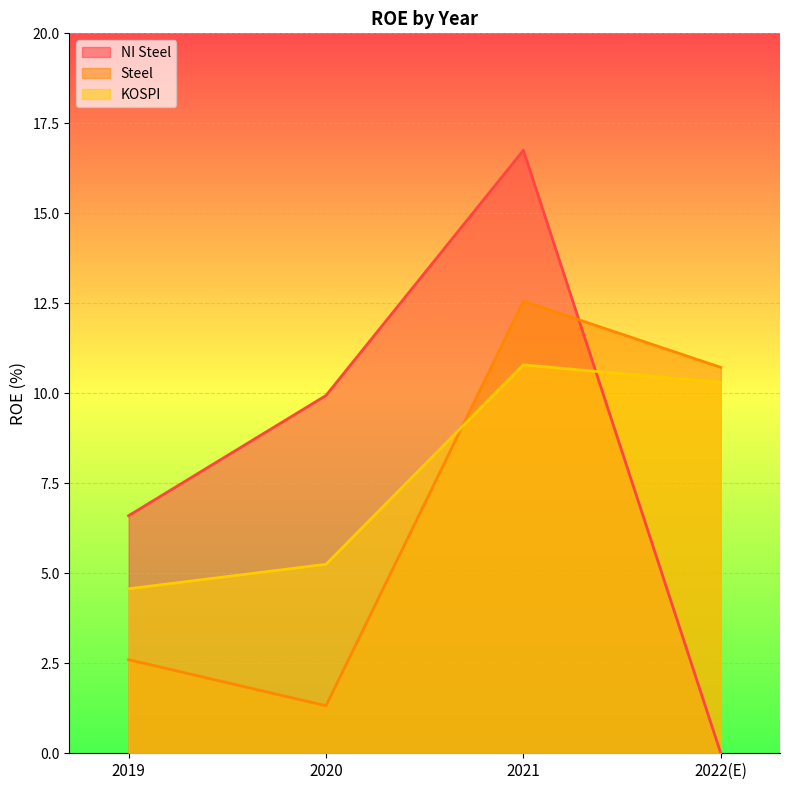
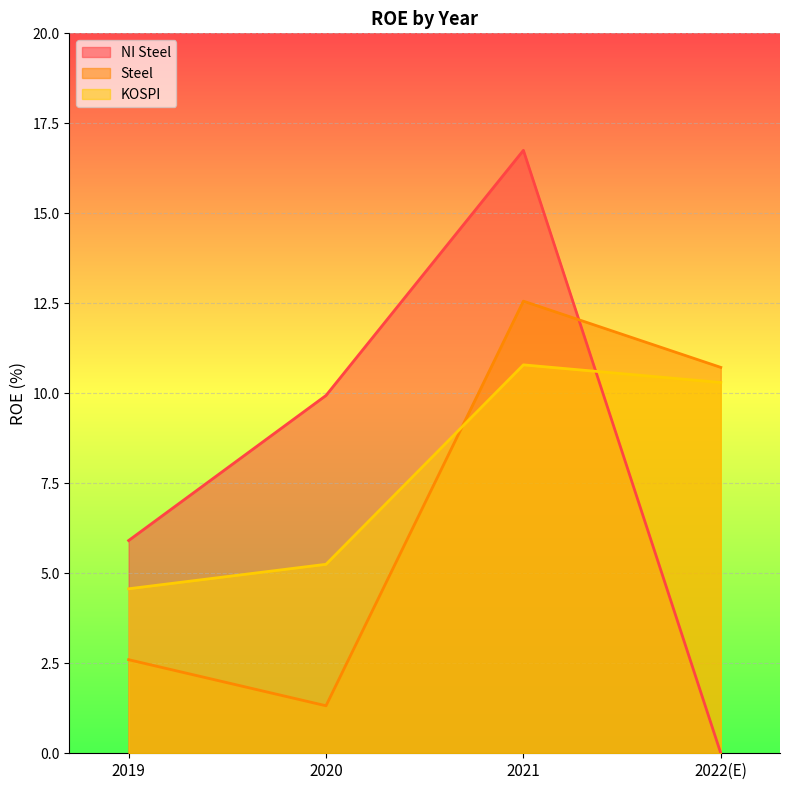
  {
    "NI Steel": {
-     "2019": 6.6,
+     "2019": 5.9,
      "2020": 9.9,
      "2021": 16.8,
      "2022(E)": 0.0
    }
  }
